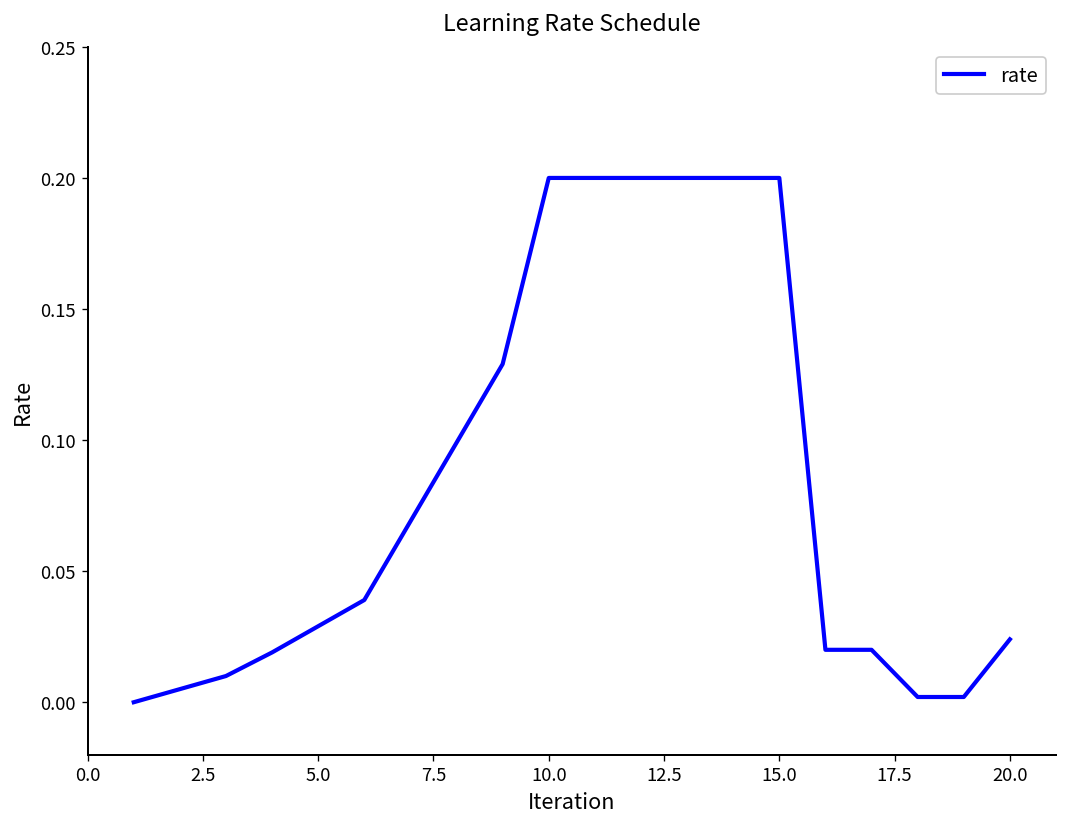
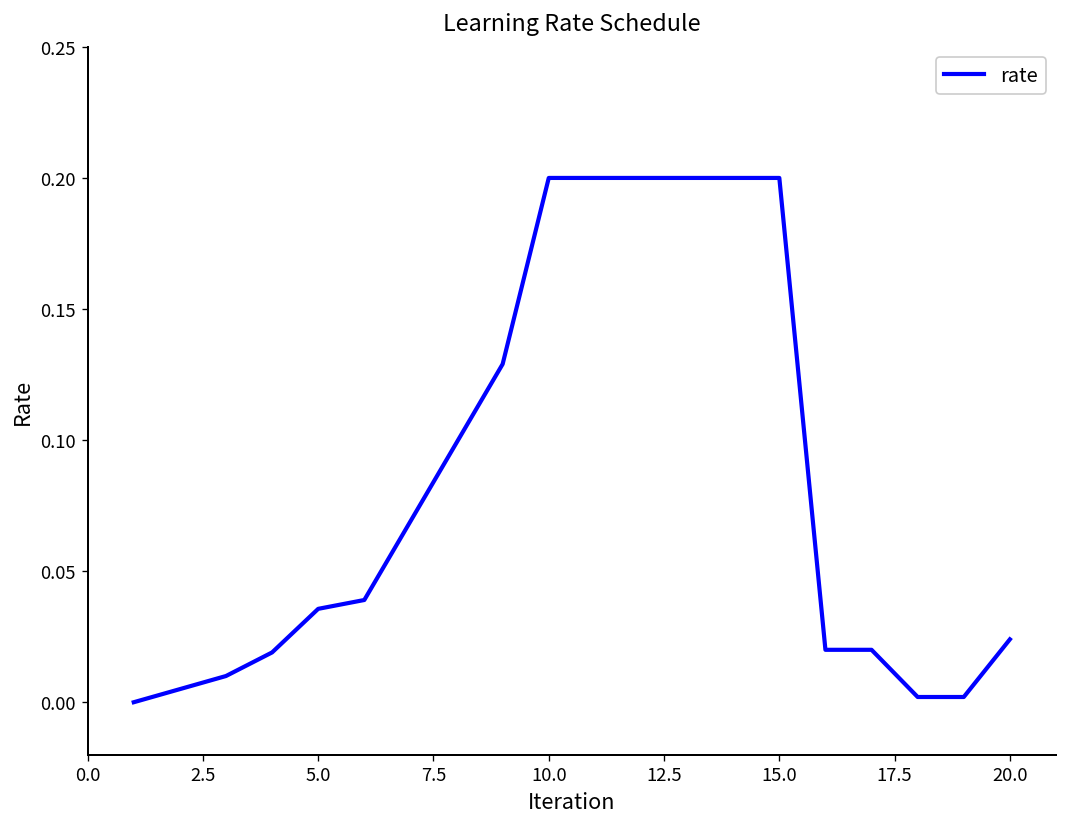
  {
-   "5.0": 0.029,
+   "5.0": 0.036,
    "10.0": 0.200,
    "15.0": 0.200,
    "20.0": 0.024
  }
